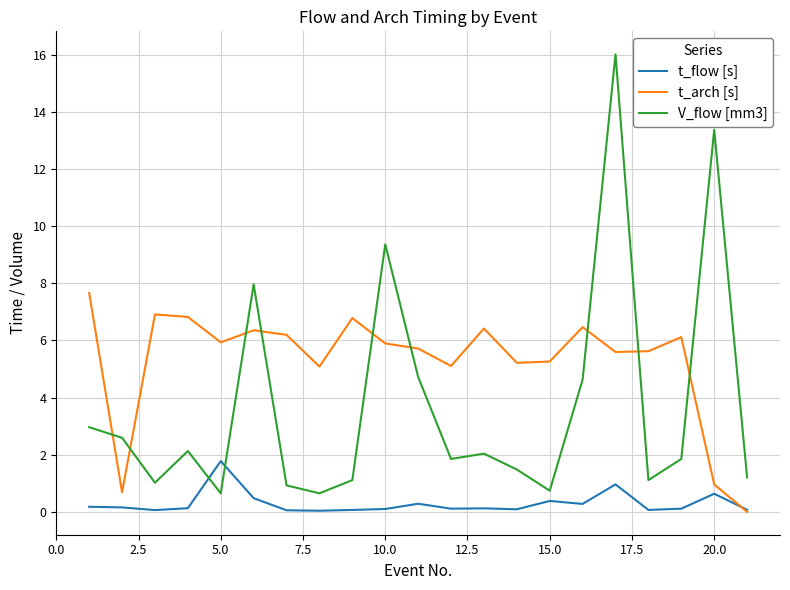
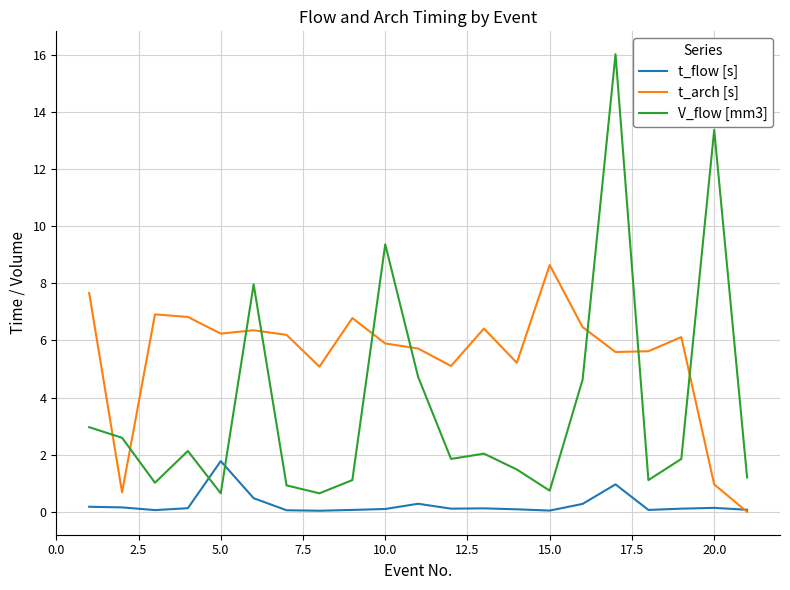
  {
    "t_flow [s]": {
      "5.0": 1.8,
      "10.0": 0.1,
-     "15.0": 0.4,
-     "20.0": 0.6
+     "15.0": 0.0,
+     "20.0": 0.1
    },
    "t_arch [s]": {
-     "5.0": 5.9,
+     "5.0": 6.2,
      "10.0": 5.9,
-     "15.0": 5.3,
+     "15.0": 8.6,
      "20.0": 1.0
    },
    "V_flow [mm3]": {
      "5.0": 0.6,
      "10.0": 9.4,
      "15.0": 0.7,
      "20.0": 13.4
    }
  }
